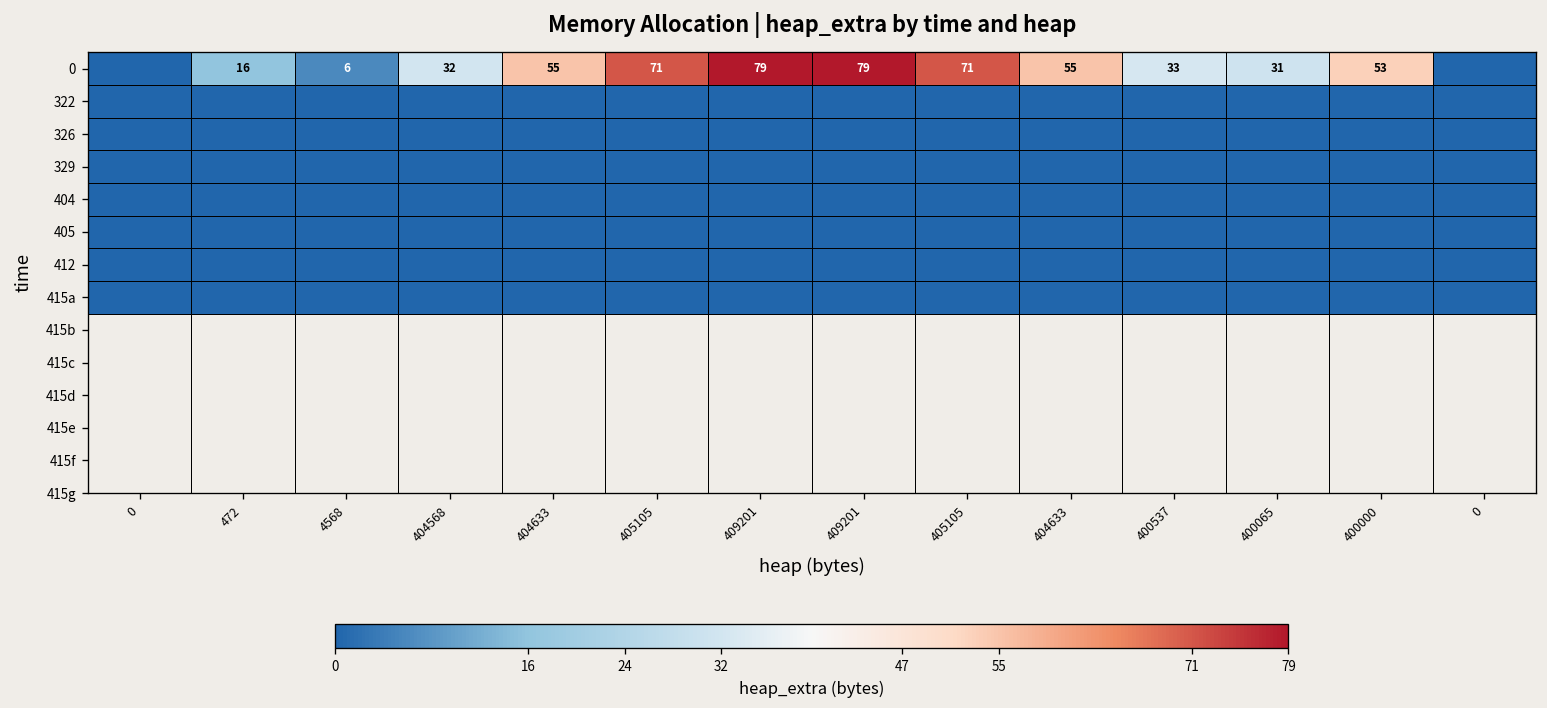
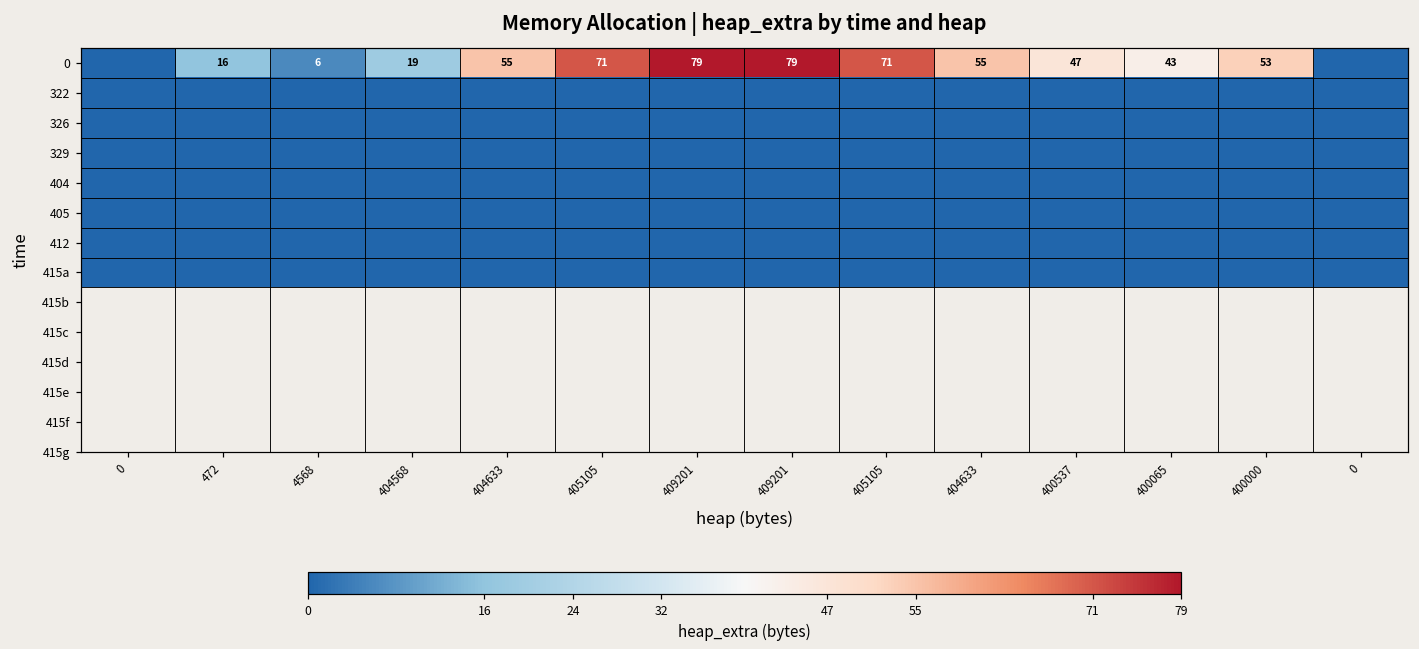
  {
    "0": {
      "472": 16,
      "4568": 6,
-     "404568": 32,
-     "400537": 33,
-     "400065": 31,
+     "404568": 19,
+     "400537": 47,
+     "400065": 43,
      "400000": 53
    }
  }
